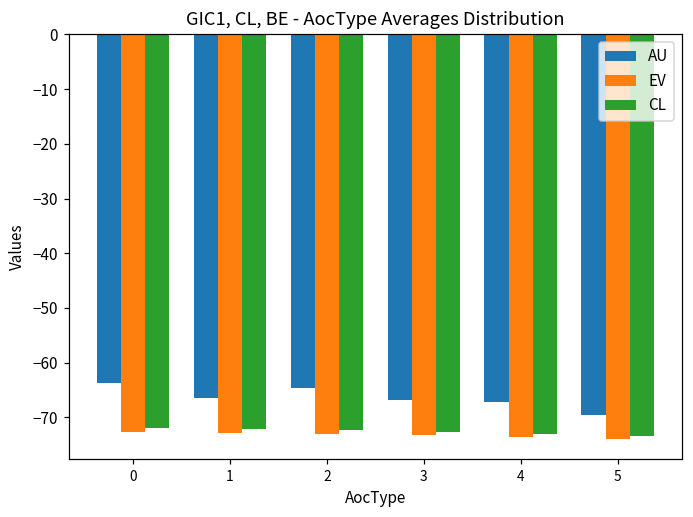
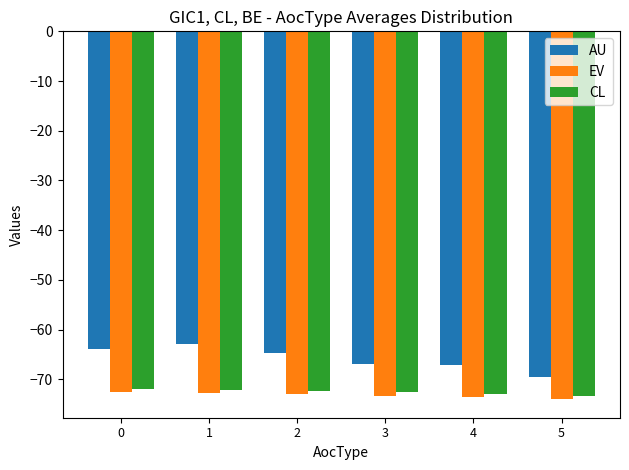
  {
    "AU": {
      "0": -64,
-     "1": -66,
+     "1": -63,
      "2": -65,
      "3": -67,
      "4": -67,
      "5": -70
    },
    "EV": {
      "0": -73,
      "1": -73,
      "2": -73,
      "3": -73,
      "4": -74,
      "5": -74
    },
    "CL": {
      "0": -72,
      "1": -72,
      "2": -72,
      "3": -73,
      "4": -73,
      "5": -73
    }
  }
